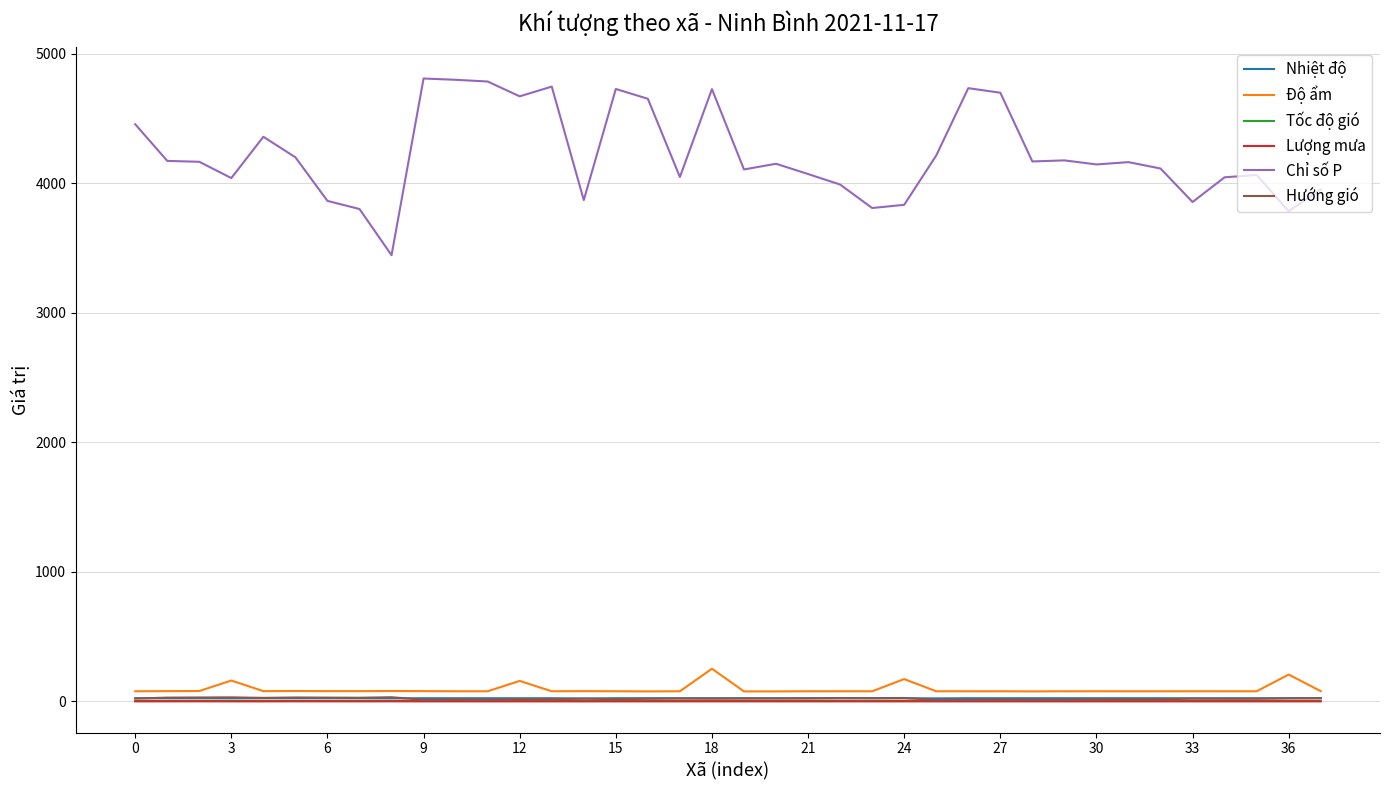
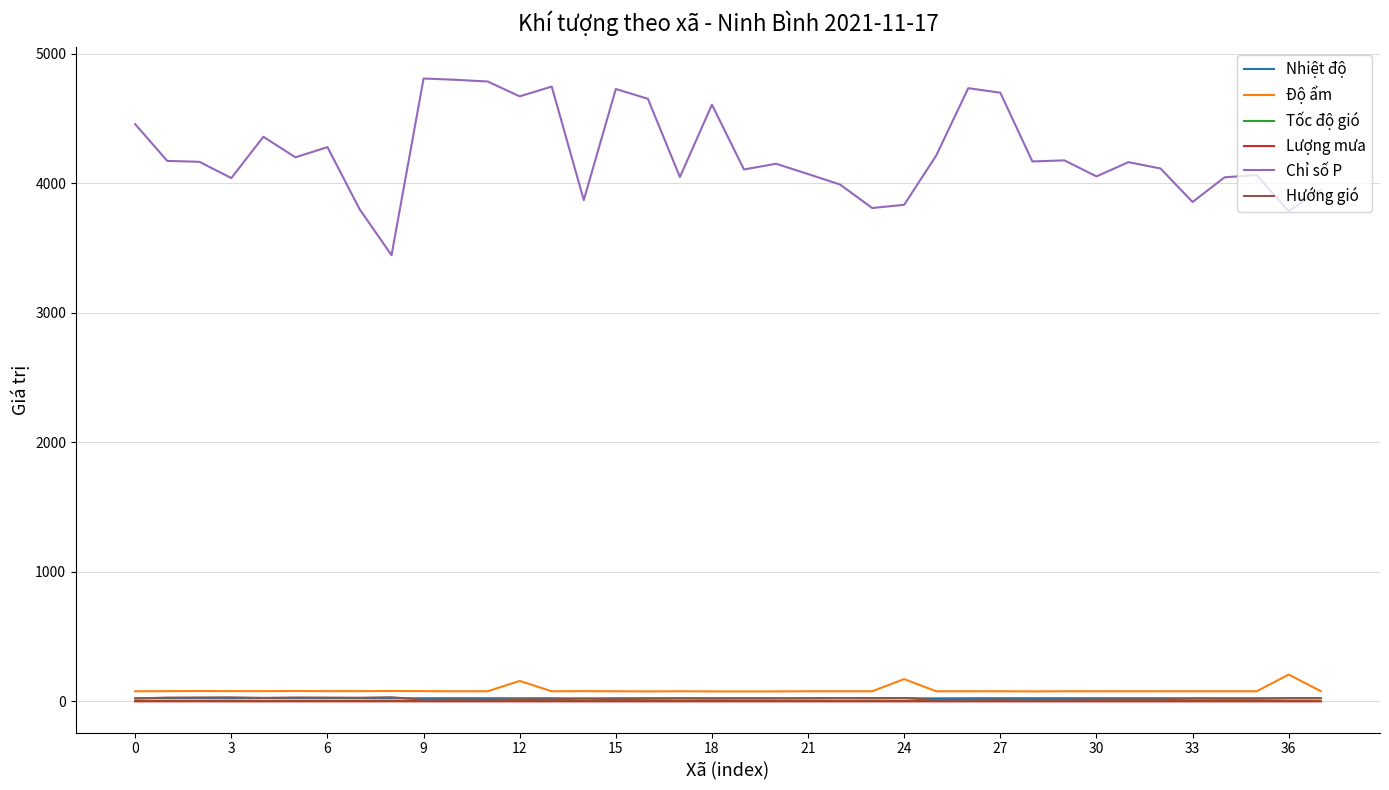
  {
    "Độ ẩm": {
      "0": 80,
-     "3": 160,
+     "3": 80,
      "6": 80,
      "9": 80,
      "12": 160,
      "15": 80,
-     "18": 250,
+     "18": 80,
      "21": 80,
      "24": 170,
      "27": 80,
      "30": 80,
      "33": 80,
      "36": 210
    },
    "Lượng mưa": {
      "0": 0,
      "3": 0,
      "6": 0,
      "18": 0,
      "21": 0,
      "24": 0,
      "33": 0,
      "36": 0
    },
    "Chỉ số P": {
      "0": 4450,
      "3": 4040,
-     "6": 3860,
+     "6": 4280,
      "9": 4810,
      "12": 4670,
      "15": 4730,
-     "18": 4730,
+     "18": 4610,
      "21": 4070,
      "24": 3830,
      "27": 4700,
-     "30": 4140,
+     "30": 4050,
      "33": 3850
    }
  }
